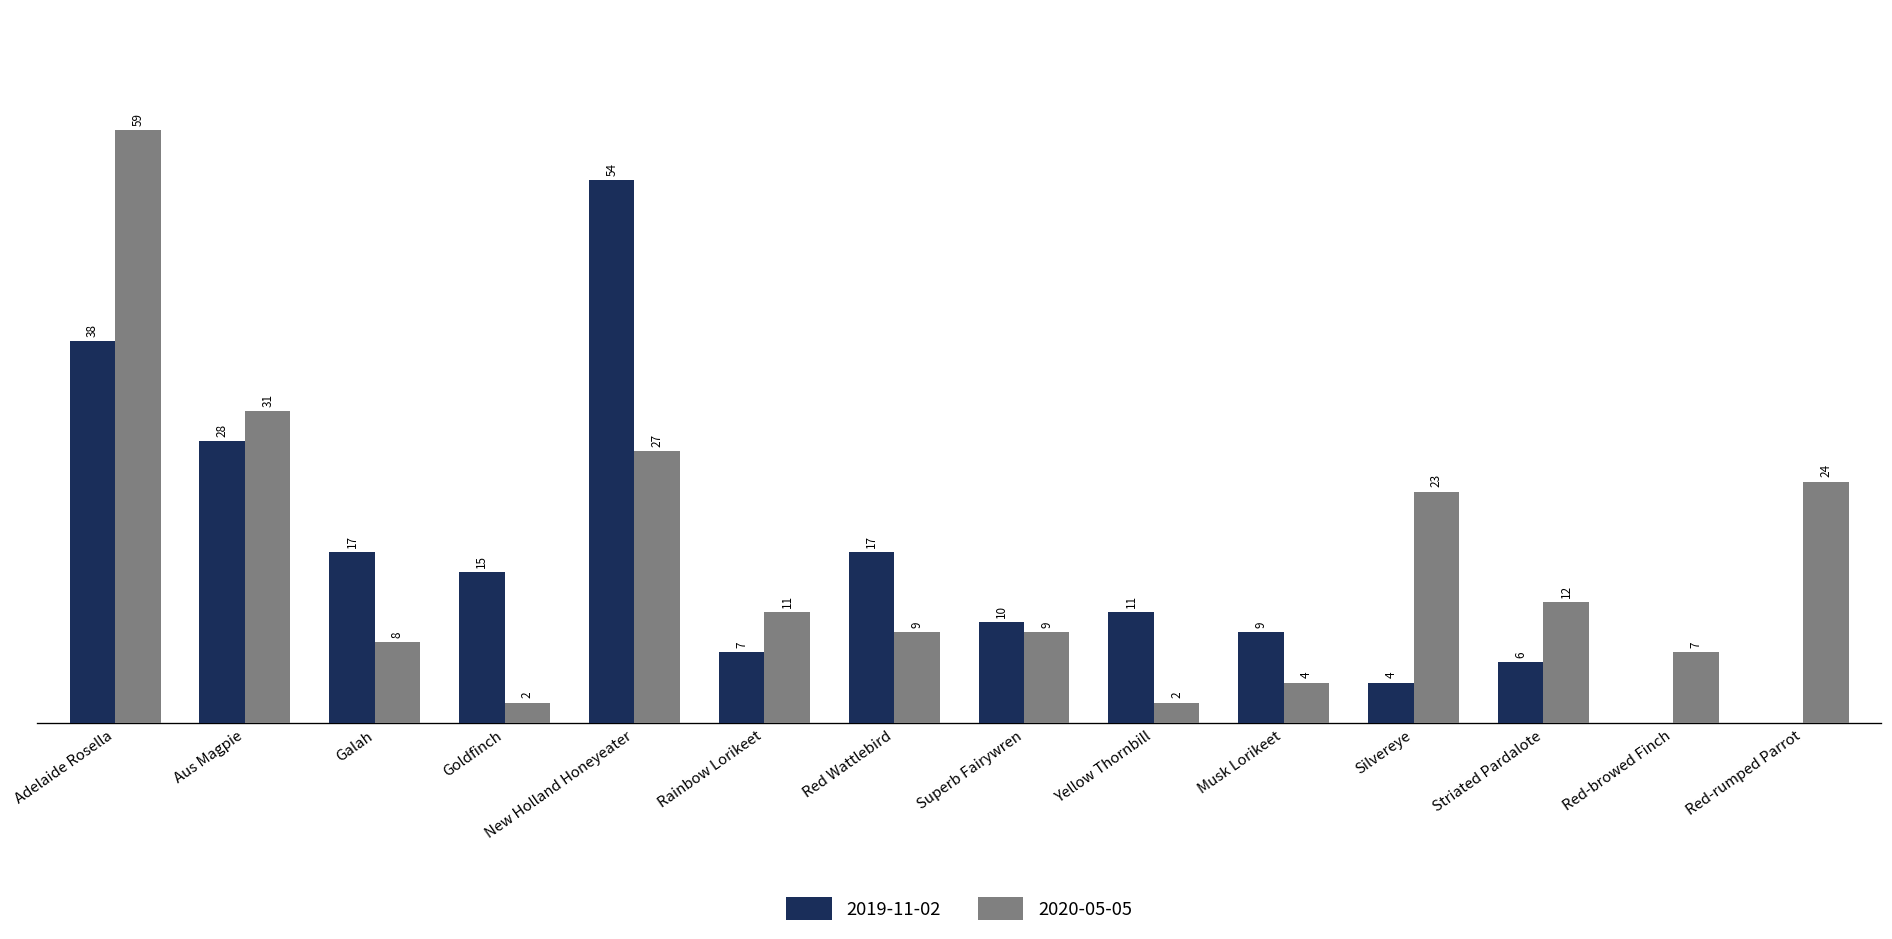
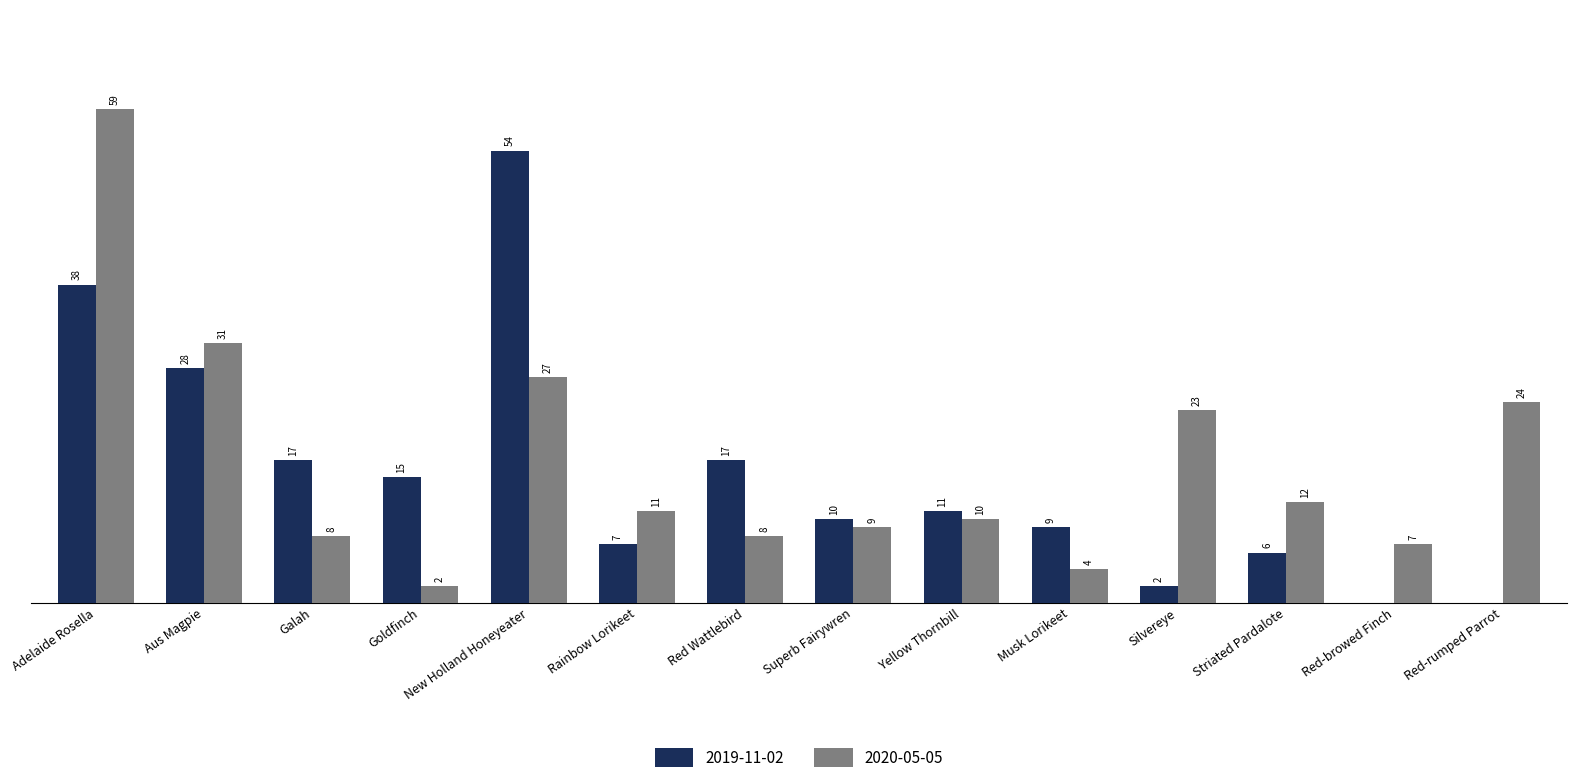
  {
    "2019-11-02": {
      "Adelaide Rosella": 38,
      "Aus Magpie": 28,
      "Galah": 17,
      "Goldfinch": 15,
      "New Holland Honeyeater": 54,
      "Rainbow Lorikeet": 7,
      "Red Wattlebird": 17,
      "Superb Fairywren": 10,
      "Yellow Thornbill": 11,
      "Musk Lorikeet": 9,
-     "Silvereye": 4,
+     "Silvereye": 2,
      "Striated Pardalote": 6
    },
    "2020-05-05": {
      "Adelaide Rosella": 59,
      "Aus Magpie": 31,
      "Galah": 8,
      "Goldfinch": 2,
      "New Holland Honeyeater": 27,
      "Rainbow Lorikeet": 11,
-     "Red Wattlebird": 9,
+     "Red Wattlebird": 8,
      "Superb Fairywren": 9,
-     "Yellow Thornbill": 2,
+     "Yellow Thornbill": 10,
      "Musk Lorikeet": 4,
      "Silvereye": 23,
      "Striated Pardalote": 12,
      "Red-browed Finch": 7,
      "Red-rumped Parrot": 24
    }
  }
